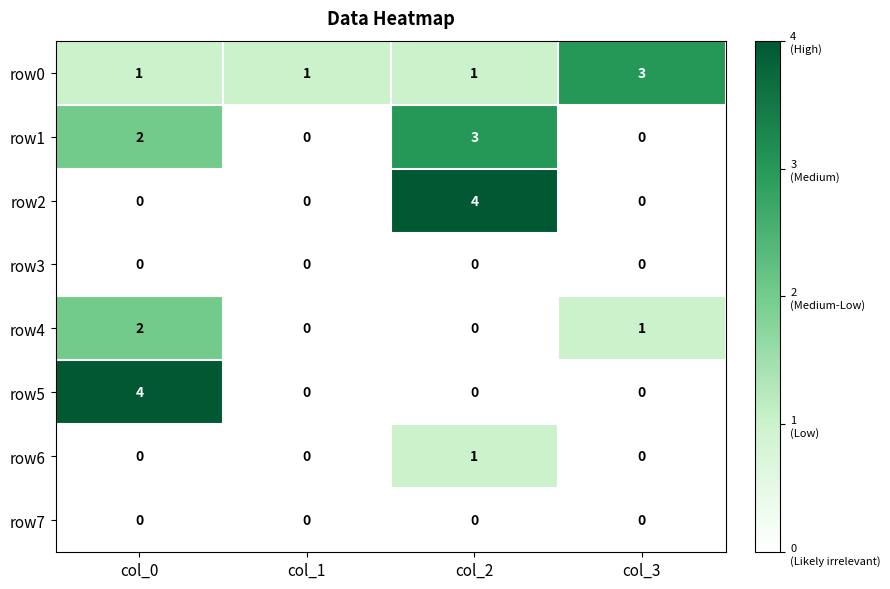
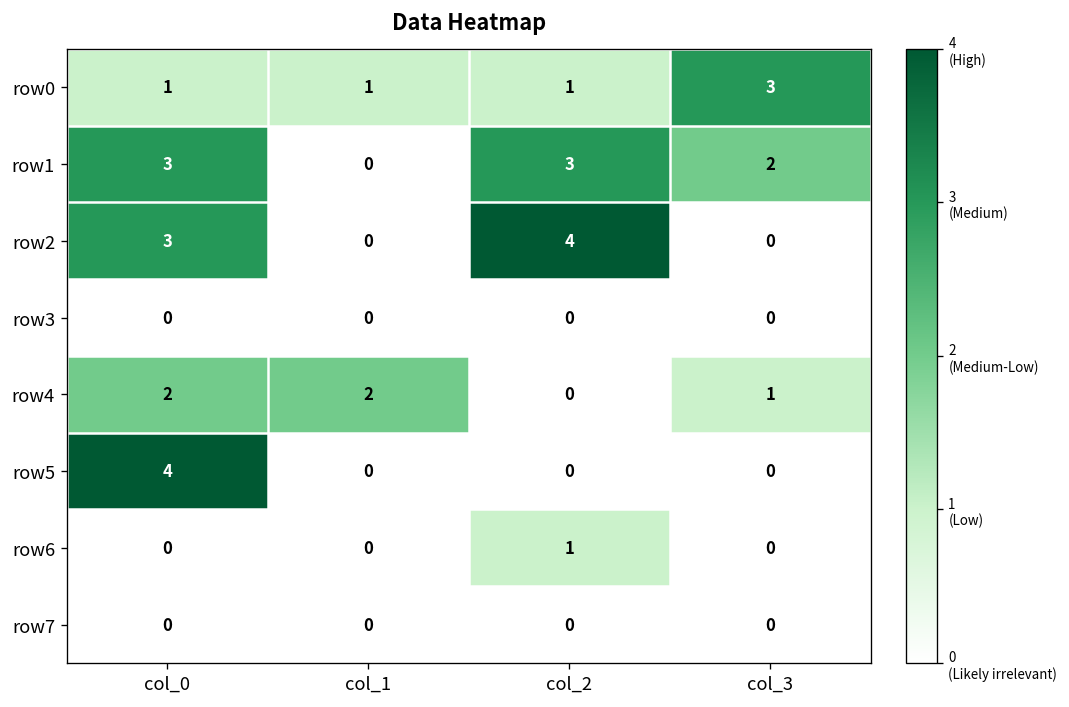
  {
    "row0": {
      "col_0": 1,
      "col_1": 1,
      "col_2": 1,
      "col_3": 3
    },
    "row1": {
-     "col_0": 2,
+     "col_0": 3,
      "col_1": 0,
      "col_2": 3,
-     "col_3": 0
+     "col_3": 2
    },
    "row2": {
-     "col_0": 0,
+     "col_0": 3,
      "col_1": 0,
      "col_2": 4,
      "col_3": 0
    },
    "row3": {
      "col_0": 0,
      "col_1": 0,
      "col_2": 0,
      "col_3": 0
    },
    "row4": {
      "col_0": 2,
-     "col_1": 0,
+     "col_1": 2,
      "col_2": 0,
      "col_3": 1
    },
    "row5": {
      "col_0": 4,
      "col_1": 0,
      "col_2": 0,
      "col_3": 0
    },
    "row6": {
      "col_0": 0,
      "col_1": 0,
      "col_2": 1,
      "col_3": 0
    },
    "row7": {
      "col_0": 0,
      "col_1": 0,
      "col_2": 0,
      "col_3": 0
    }
  }
